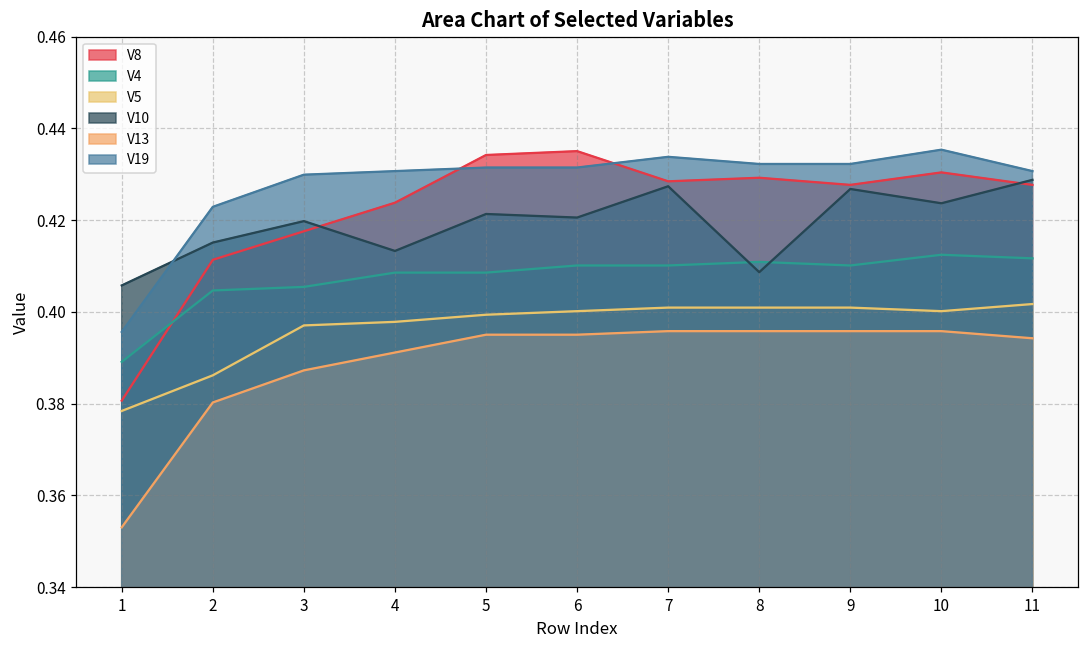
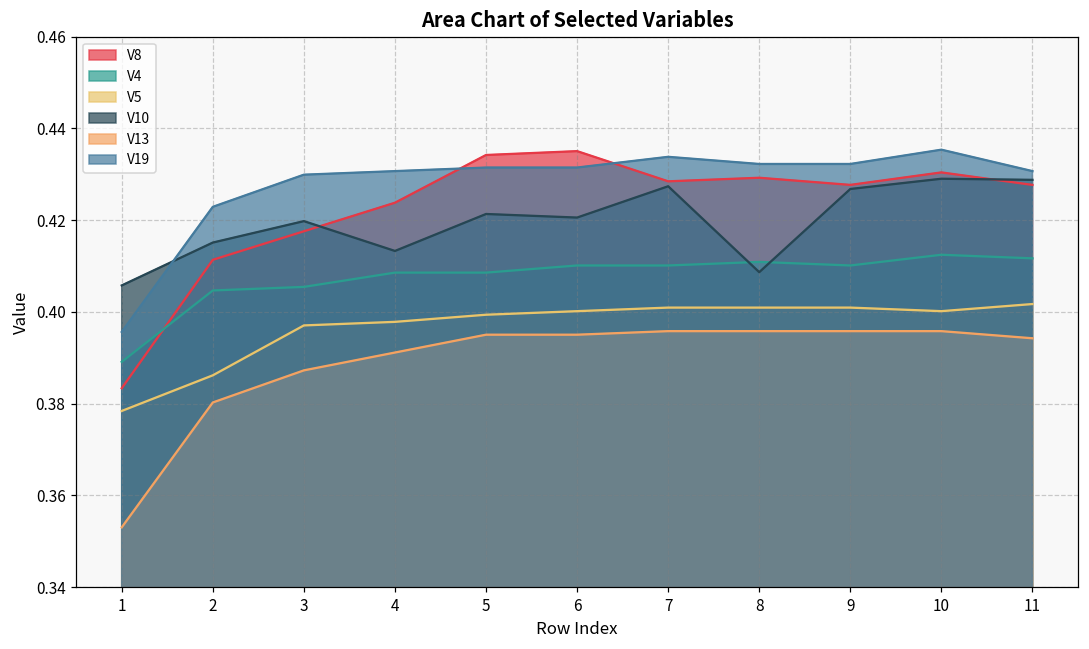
  {
    "V8": {
-     "1": 0.381,
+     "1": 0.383,
      "2": 0.411,
      "3": 0.418,
      "4": 0.424,
      "5": 0.434,
      "6": 0.435,
      "7": 0.428,
      "8": 0.429,
      "9": 0.428,
      "10": 0.430,
      "11": 0.428
    },
    "V10": {
      "1": 0.406,
      "2": 0.415,
      "3": 0.420,
      "4": 0.413,
      "5": 0.421,
      "6": 0.421,
      "7": 0.427,
      "8": 0.409,
      "9": 0.427,
-     "10": 0.424,
+     "10": 0.429,
      "11": 0.429
    }
  }
